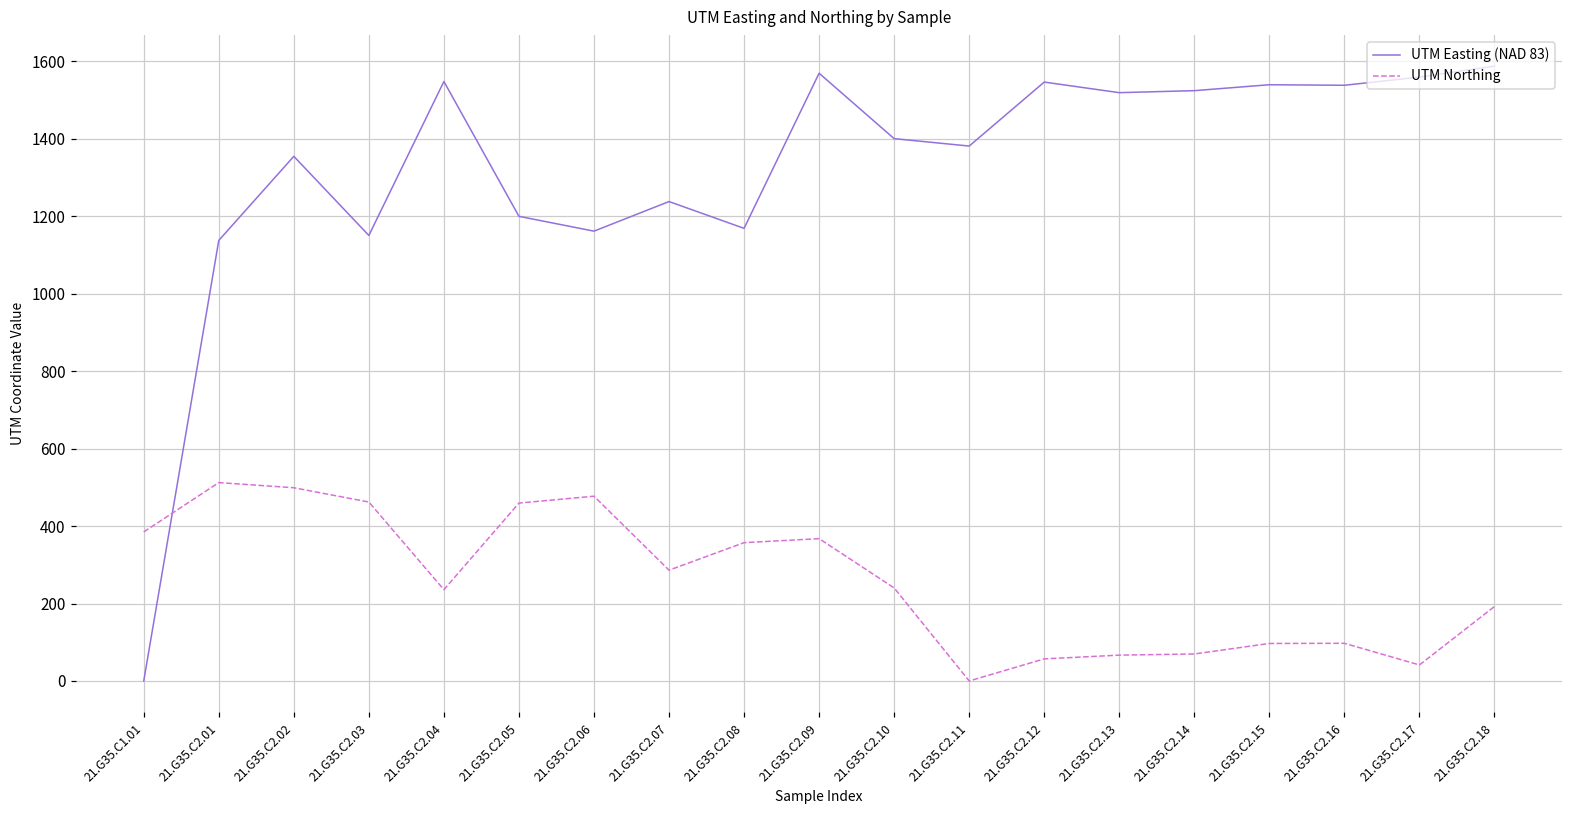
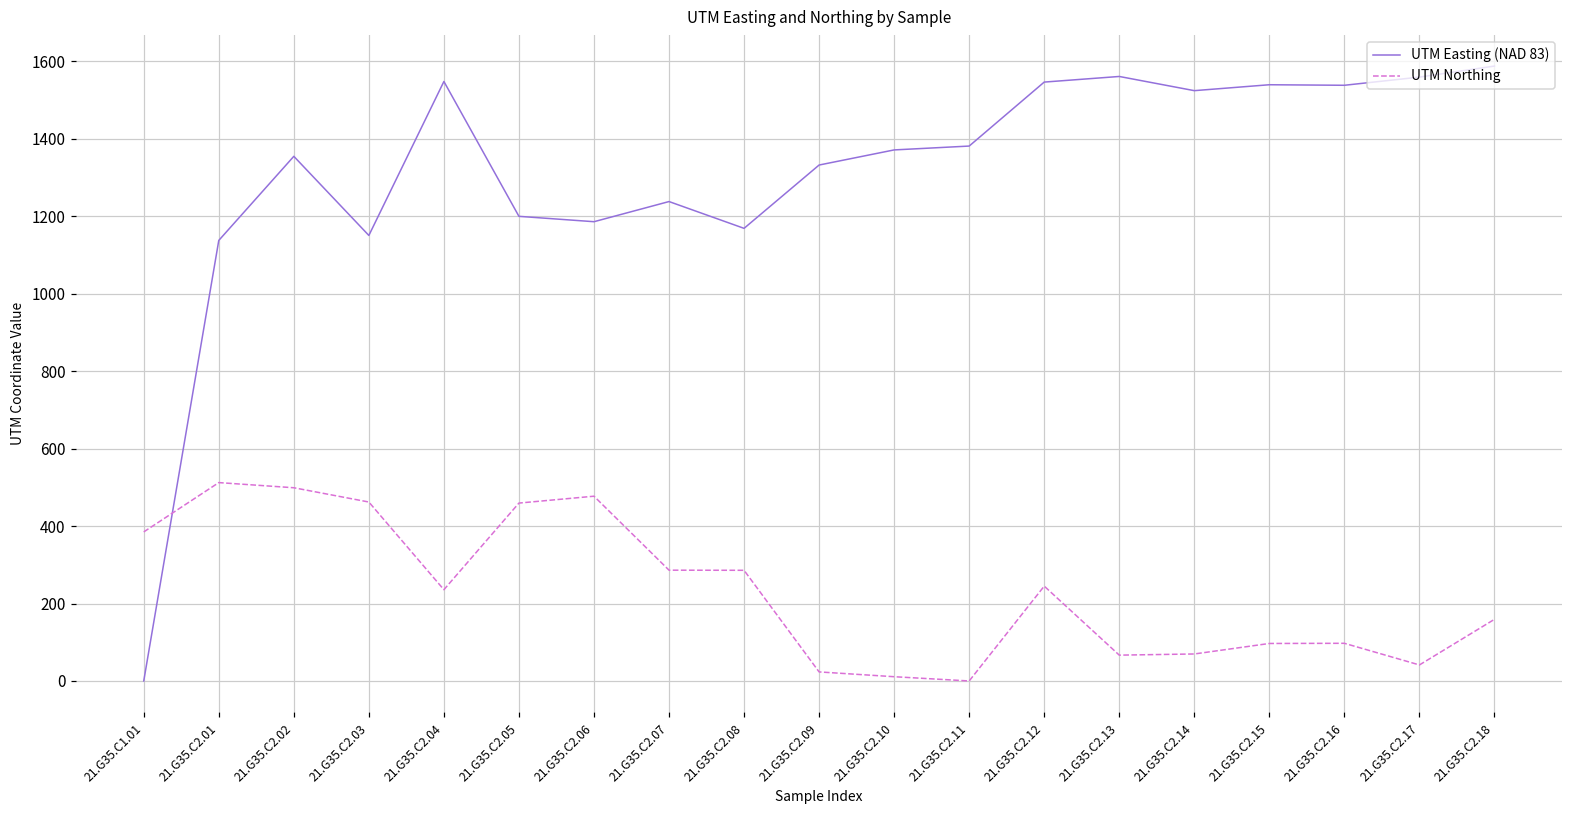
  {
    "UTM Easting (NAD 83)": {
      "21.G35.C1.01": 0,
      "21.G35.C2.01": 1140,
      "21.G35.C2.02": 1350,
      "21.G35.C2.03": 1150,
      "21.G35.C2.04": 1550,
      "21.G35.C2.05": 1200,
-     "21.G35.C2.06": 1160,
+     "21.G35.C2.06": 1190,
      "21.G35.C2.07": 1240,
      "21.G35.C2.08": 1170,
-     "21.G35.C2.09": 1570,
-     "21.G35.C2.10": 1400,
+     "21.G35.C2.09": 1330,
+     "21.G35.C2.10": 1370,
      "21.G35.C2.11": 1380,
      "21.G35.C2.12": 1550,
-     "21.G35.C2.13": 1520,
+     "21.G35.C2.13": 1560,
      "21.G35.C2.14": 1520,
      "21.G35.C2.15": 1540,
      "21.G35.C2.16": 1540
    },
    "UTM Northing": {
      "21.G35.C1.01": 380,
      "21.G35.C2.01": 510,
      "21.G35.C2.02": 500,
      "21.G35.C2.03": 460,
      "21.G35.C2.04": 240,
      "21.G35.C2.05": 460,
      "21.G35.C2.06": 480,
      "21.G35.C2.07": 290,
-     "21.G35.C2.08": 360,
-     "21.G35.C2.09": 370,
-     "21.G35.C2.10": 240,
+     "21.G35.C2.08": 290,
+     "21.G35.C2.09": 20,
+     "21.G35.C2.10": 10,
      "21.G35.C2.11": 0,
-     "21.G35.C2.12": 60,
+     "21.G35.C2.12": 240,
      "21.G35.C2.13": 70,
      "21.G35.C2.14": 70,
      "21.G35.C2.15": 100,
      "21.G35.C2.16": 100,
      "21.G35.C2.17": 40,
-     "21.G35.C2.18": 190
+     "21.G35.C2.18": 160
    }
  }
